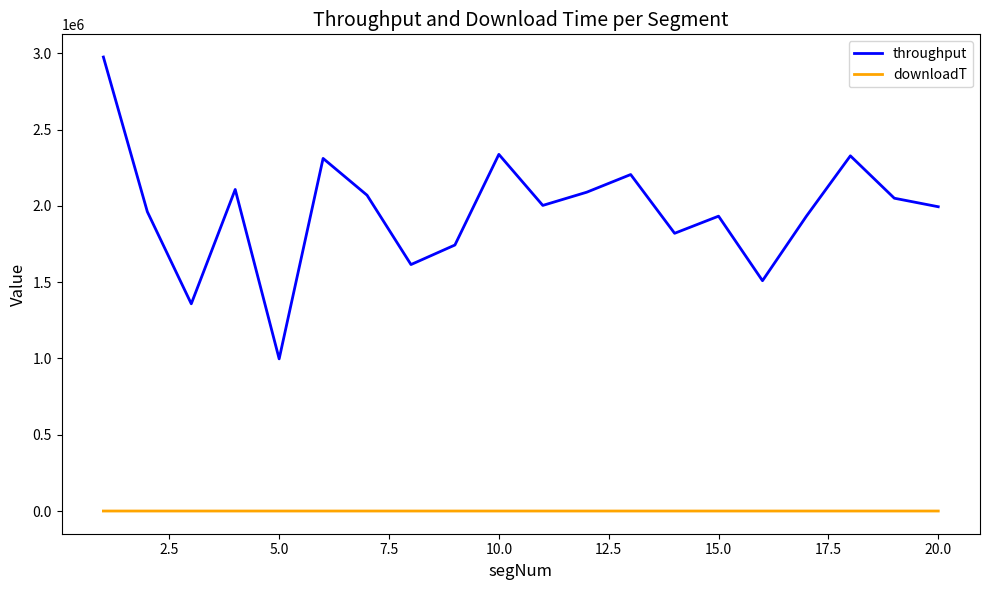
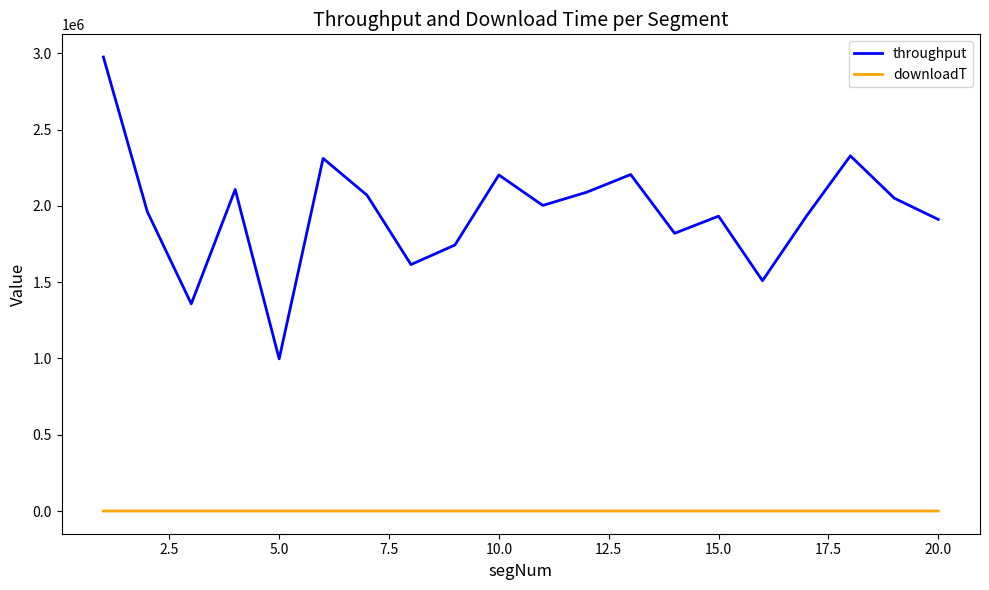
  {
    "throughput": {
      "5.0": 1000000,
-     "10.0": 2340000,
+     "10.0": 2200000,
      "15.0": 1930000,
-     "20.0": 1990000
+     "20.0": 1910000
    },
    "downloadT": {
      "5.0": 0,
      "10.0": 0,
      "15.0": 0,
      "20.0": 0
    }
  }
